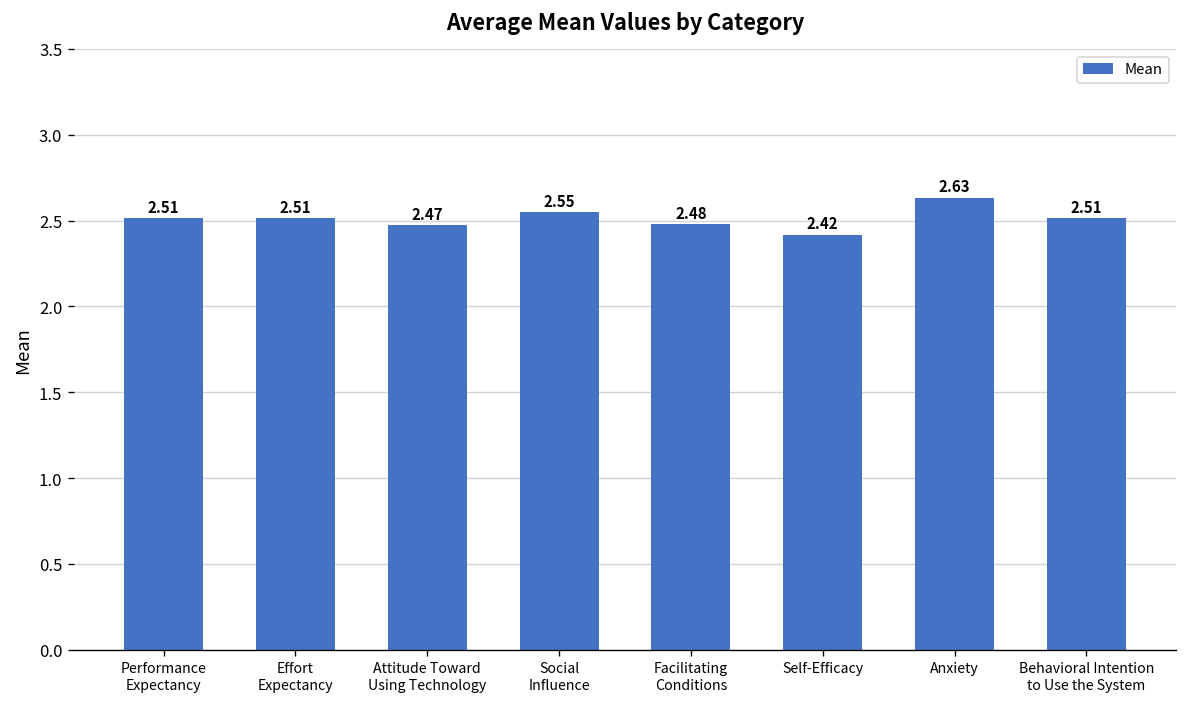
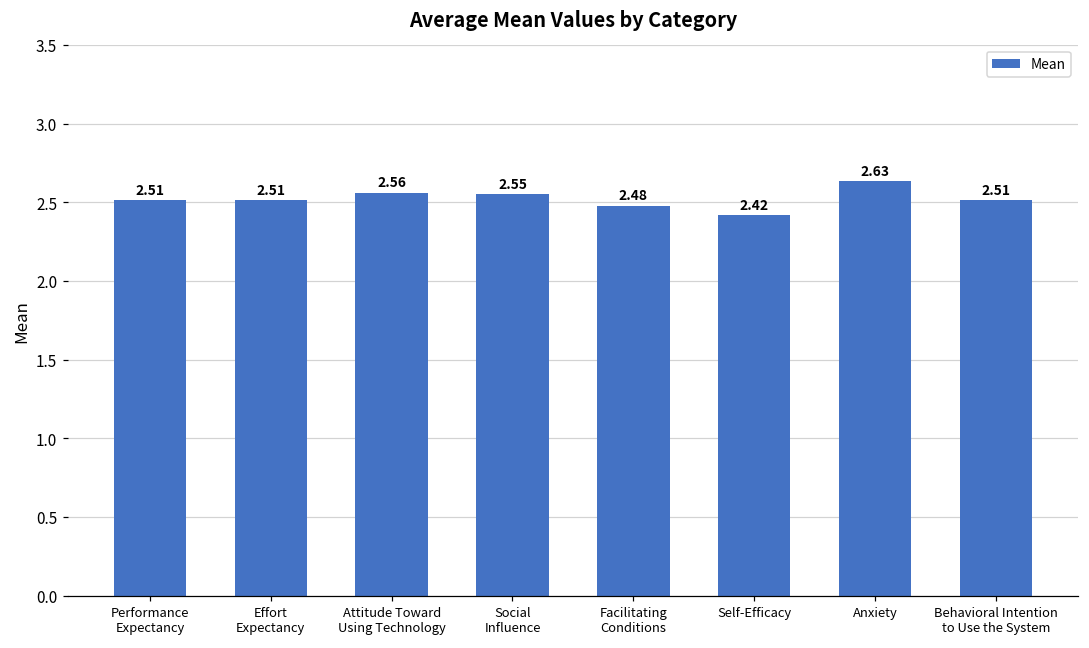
  {
    "Performance Expectancy": 2.51,
    "Effort Expectancy": 2.51,
-   "Attitude Toward Using Technology": 2.47,
+   "Attitude Toward Using Technology": 2.56,
    "Social Influence": 2.55,
    "Facilitating Conditions": 2.48,
    "Self-Efficacy": 2.42,
    "Anxiety": 2.63,
    "Behavioral Intention to Use the System": 2.51
  }
